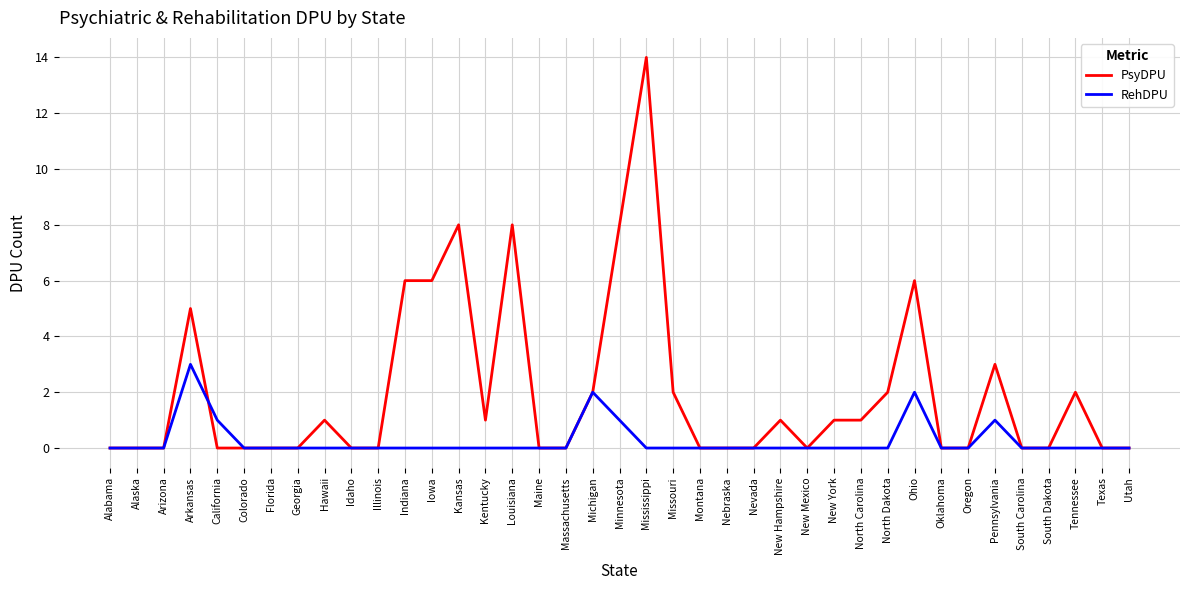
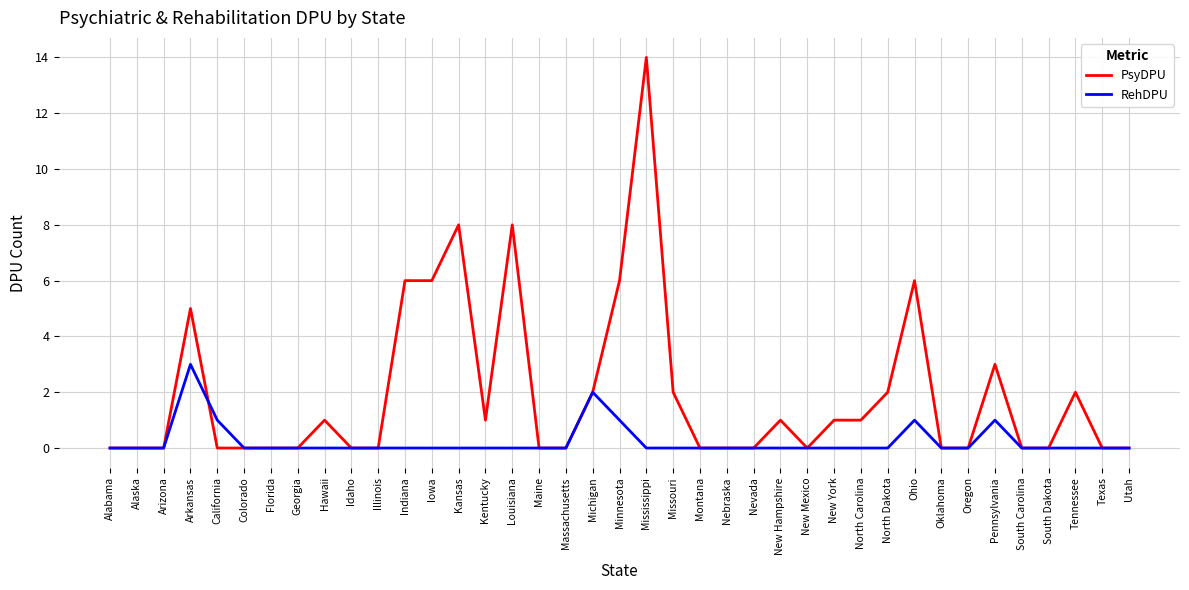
  {
    "PsyDPU": {
      "Arkansas": 5,
      "California": 0,
      "Hawaii": 1,
      "Indiana": 6,
      "Iowa": 6,
      "Kansas": 8,
      "Kentucky": 1,
      "Louisiana": 8,
-     "Minnesota": 8,
+     "Minnesota": 6,
      "Mississippi": 14,
      "Missouri": 2,
      "New Hampshire": 1,
      "New York": 1,
      "North Carolina": 1,
      "North Dakota": 2,
      "Ohio": 6,
      "Pennsylvania": 3,
      "Tennessee": 2
    },
    "RehDPU": {
      "Arkansas": 3,
      "California": 1,
      "Hawaii": 0,
      "Indiana": 0,
      "Iowa": 0,
      "Kansas": 0,
      "Kentucky": 0,
      "Louisiana": 0,
      "Minnesota": 1,
      "Mississippi": 0,
      "Missouri": 0,
      "New Hampshire": 0,
      "New York": 0,
      "North Carolina": 0,
      "North Dakota": 0,
-     "Ohio": 2,
+     "Ohio": 1,
      "Pennsylvania": 1,
      "Tennessee": 0
    }
  }
